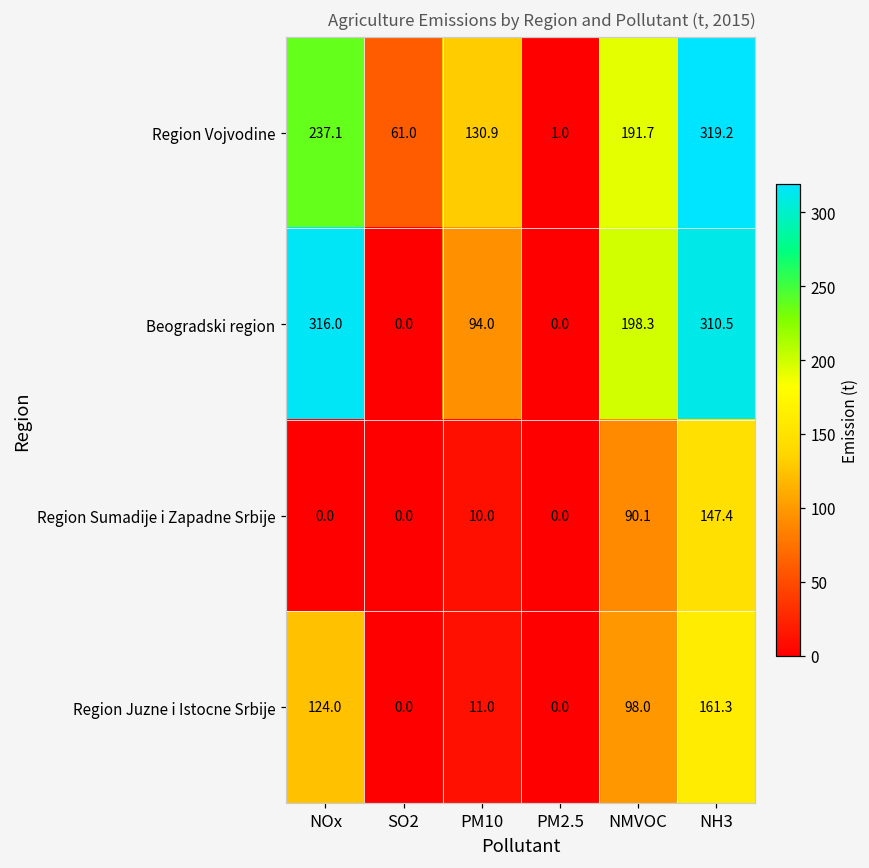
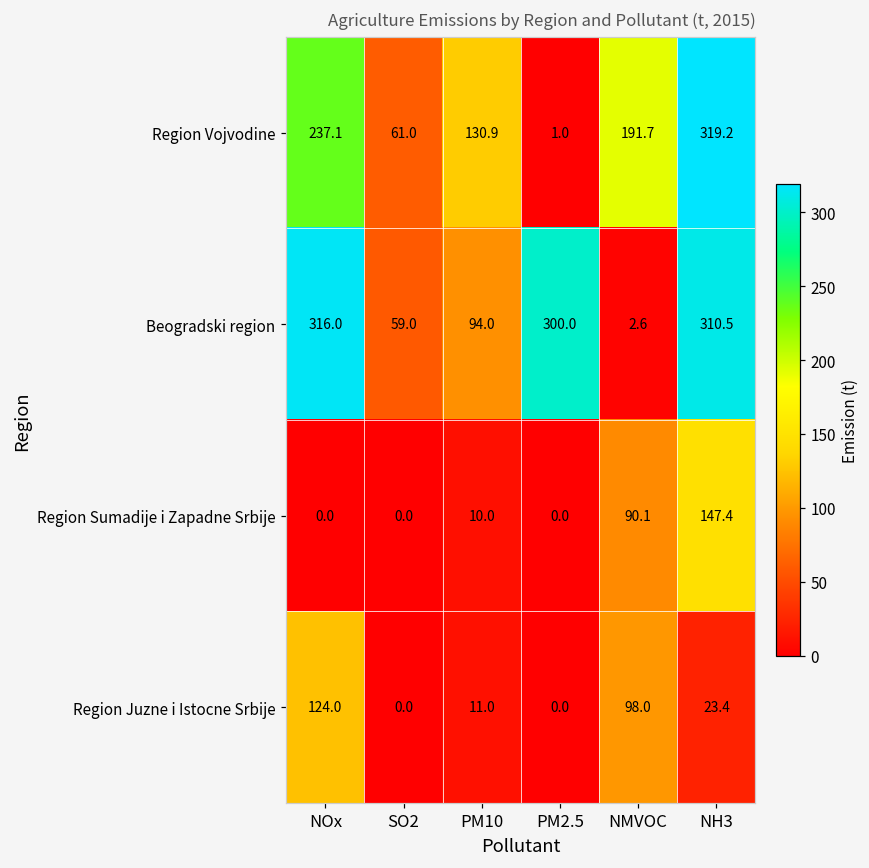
  {
    "Region Vojvodine": {
      "NOx": 237.1,
      "SO2": 61.0,
      "PM10": 130.9,
      "PM2.5": 1.0,
      "NMVOC": 191.7,
      "NH3": 319.2
    },
    "Beogradski region": {
      "NOx": 316.0,
-     "SO2": 0.0,
+     "SO2": 59.0,
      "PM10": 94.0,
-     "PM2.5": 0.0,
-     "NMVOC": 198.3,
+     "PM2.5": 300.0,
+     "NMVOC": 2.6,
      "NH3": 310.5
    },
    "Region Sumadije i Zapadne Srbije": {
      "NOx": 0.0,
      "SO2": 0.0,
      "PM10": 10.0,
      "PM2.5": 0.0,
      "NMVOC": 90.1,
      "NH3": 147.4
    },
    "Region Juzne i Istocne Srbije": {
      "NOx": 124.0,
      "SO2": 0.0,
      "PM10": 11.0,
      "PM2.5": 0.0,
      "NMVOC": 98.0,
-     "NH3": 161.3
+     "NH3": 23.4
    }
  }
